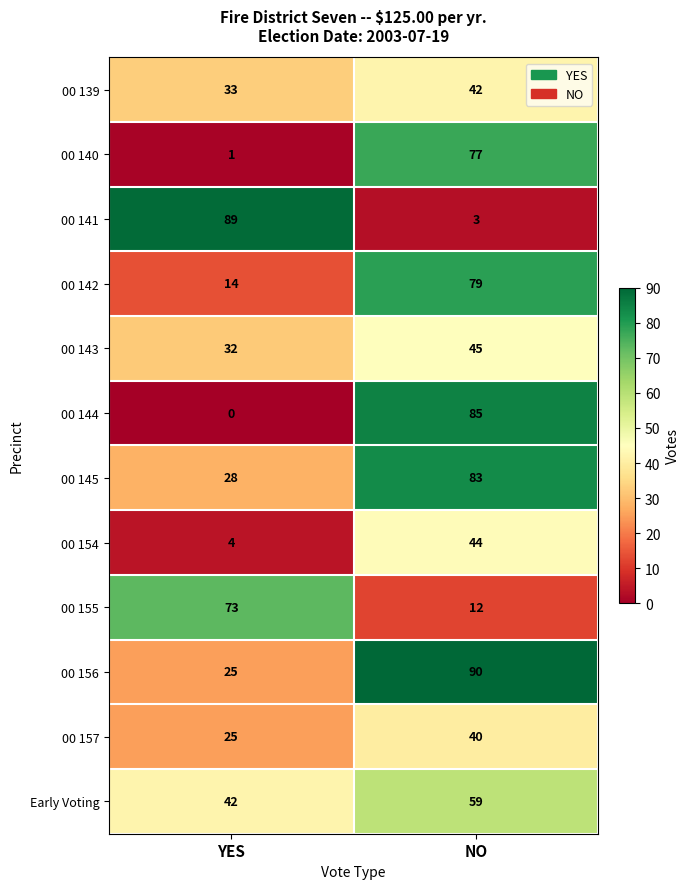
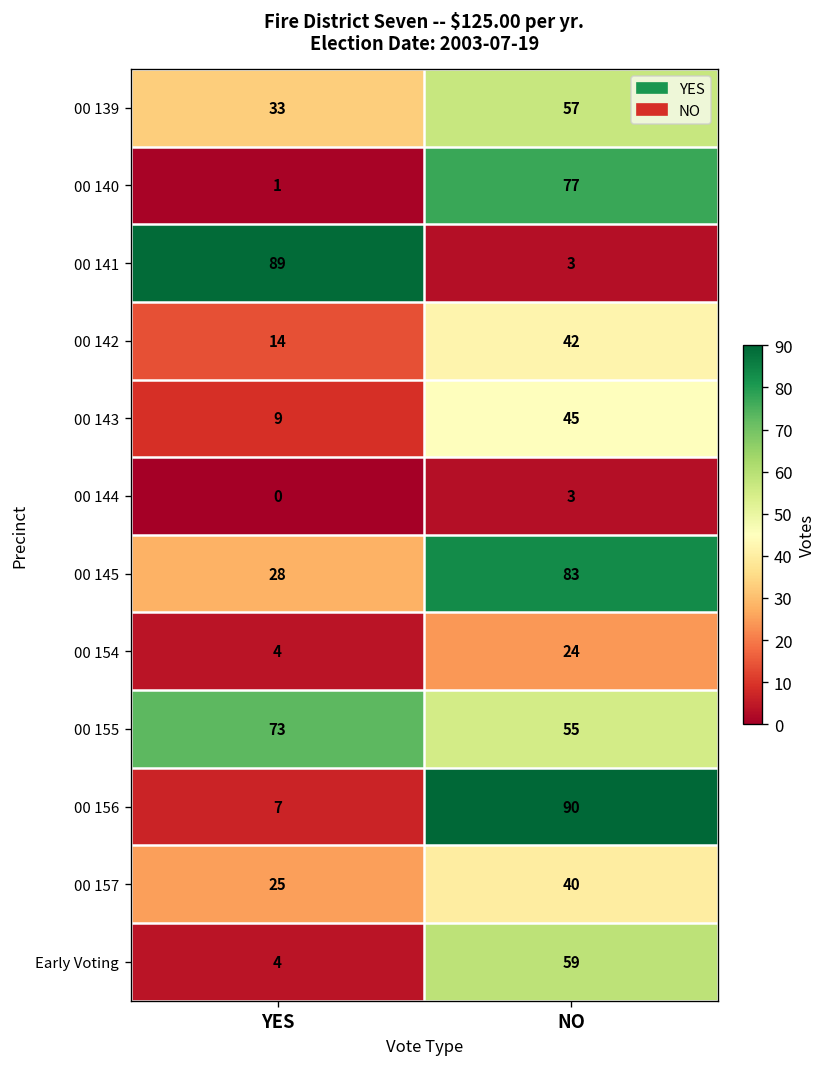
  {
    "00 139": {
      "YES": 33,
-     "NO": 42
+     "NO": 57
    },
    "00 140": {
      "YES": 1,
      "NO": 77
    },
    "00 141": {
      "YES": 89,
      "NO": 3
    },
    "00 142": {
      "YES": 14,
-     "NO": 79
+     "NO": 42
    },
    "00 143": {
-     "YES": 32,
+     "YES": 9,
      "NO": 45
    },
    "00 144": {
      "YES": 0,
-     "NO": 85
+     "NO": 3
    },
    "00 145": {
      "YES": 28,
      "NO": 83
    },
    "00 154": {
      "YES": 4,
-     "NO": 44
+     "NO": 24
    },
    "00 155": {
      "YES": 73,
-     "NO": 12
+     "NO": 55
    },
    "00 156": {
-     "YES": 25,
+     "YES": 7,
      "NO": 90
    },
    "00 157": {
      "YES": 25,
      "NO": 40
    },
    "Early Voting": {
-     "YES": 42,
+     "YES": 4,
      "NO": 59
    }
  }
